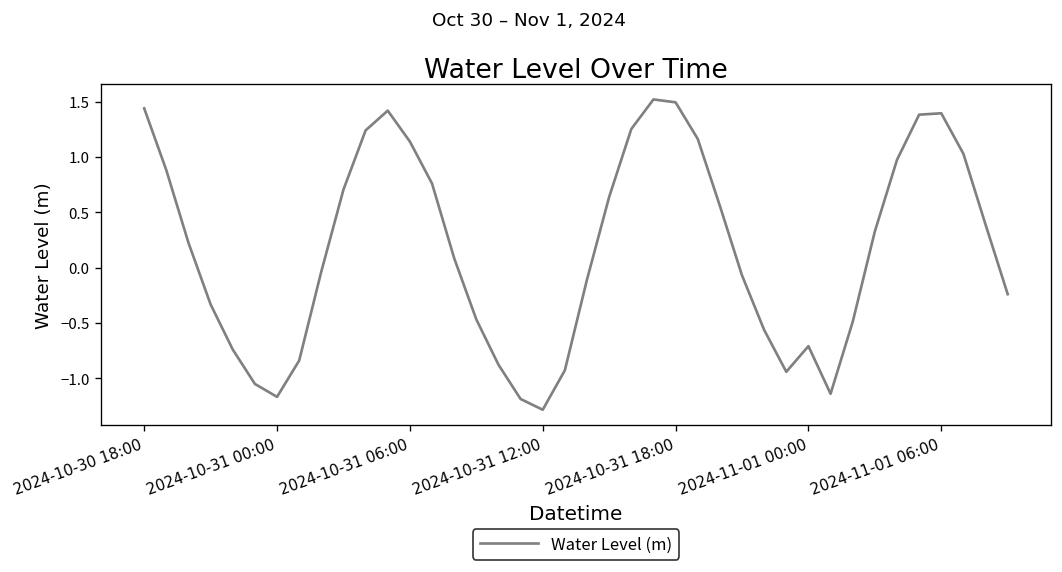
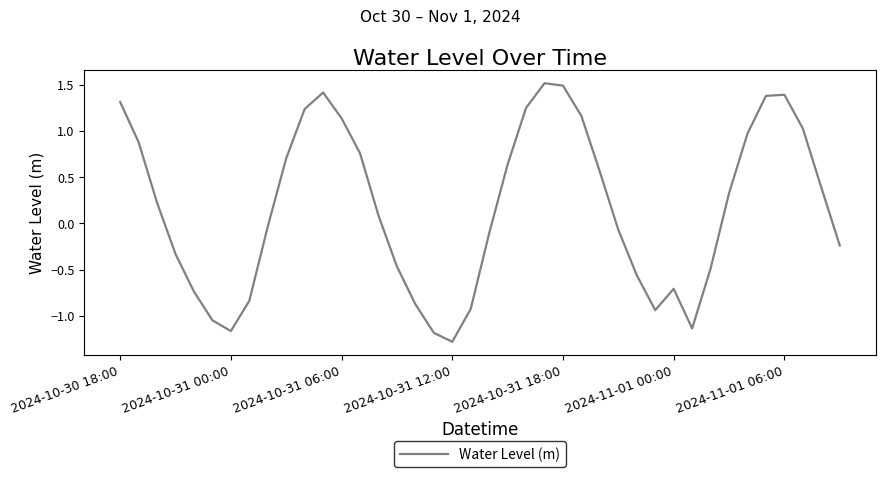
  {
-   "2024-10-30 18:00": 1.4,
+   "2024-10-30 18:00": 1.3,
    "2024-10-31 00:00": -1.2,
    "2024-10-31 06:00": 1.1,
    "2024-10-31 12:00": -1.3,
    "2024-10-31 18:00": 1.5,
    "2024-11-01 00:00": -0.7,
    "2024-11-01 06:00": 1.4
  }
